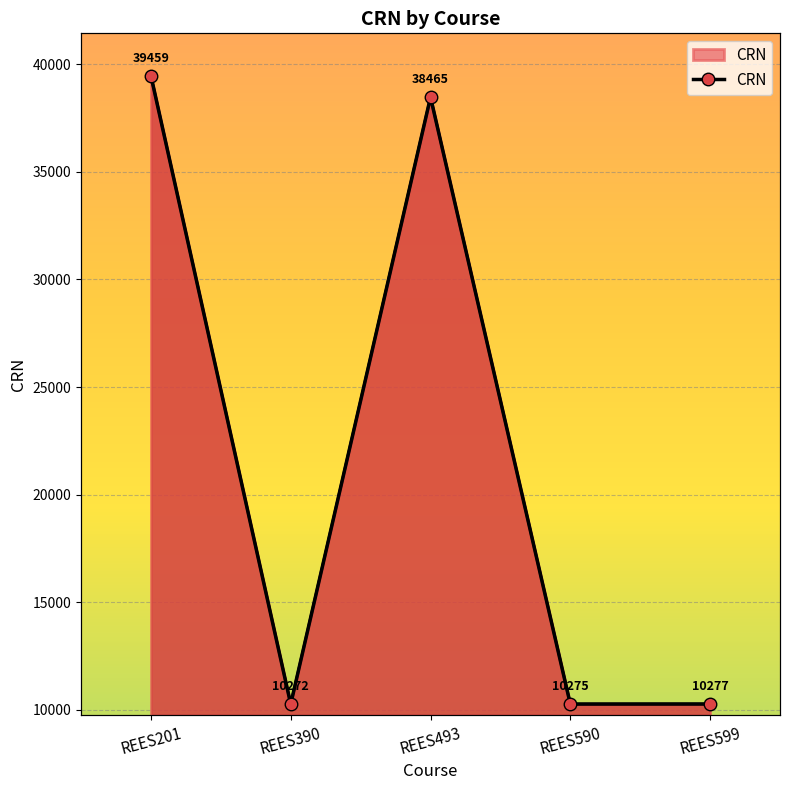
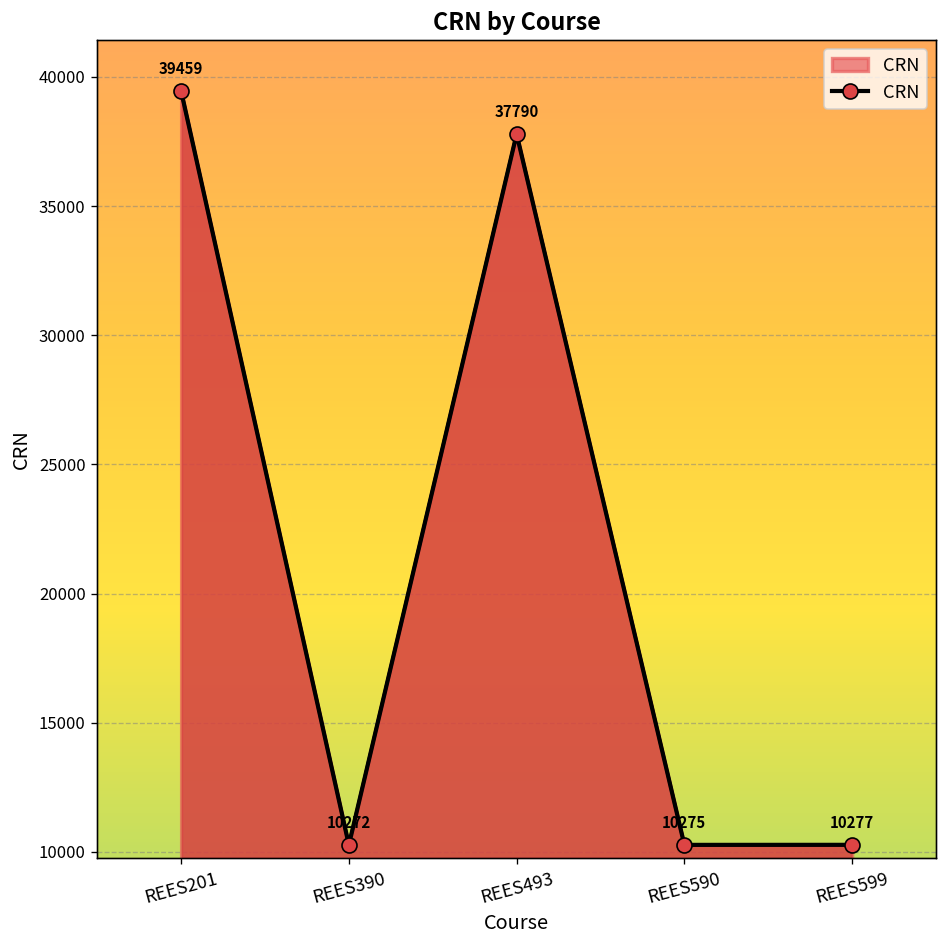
  {
    "REES201": 39459,
    "REES390": 10272,
-   "REES493": 38465,
+   "REES493": 37790,
    "REES590": 10275,
    "REES599": 10277
  }
